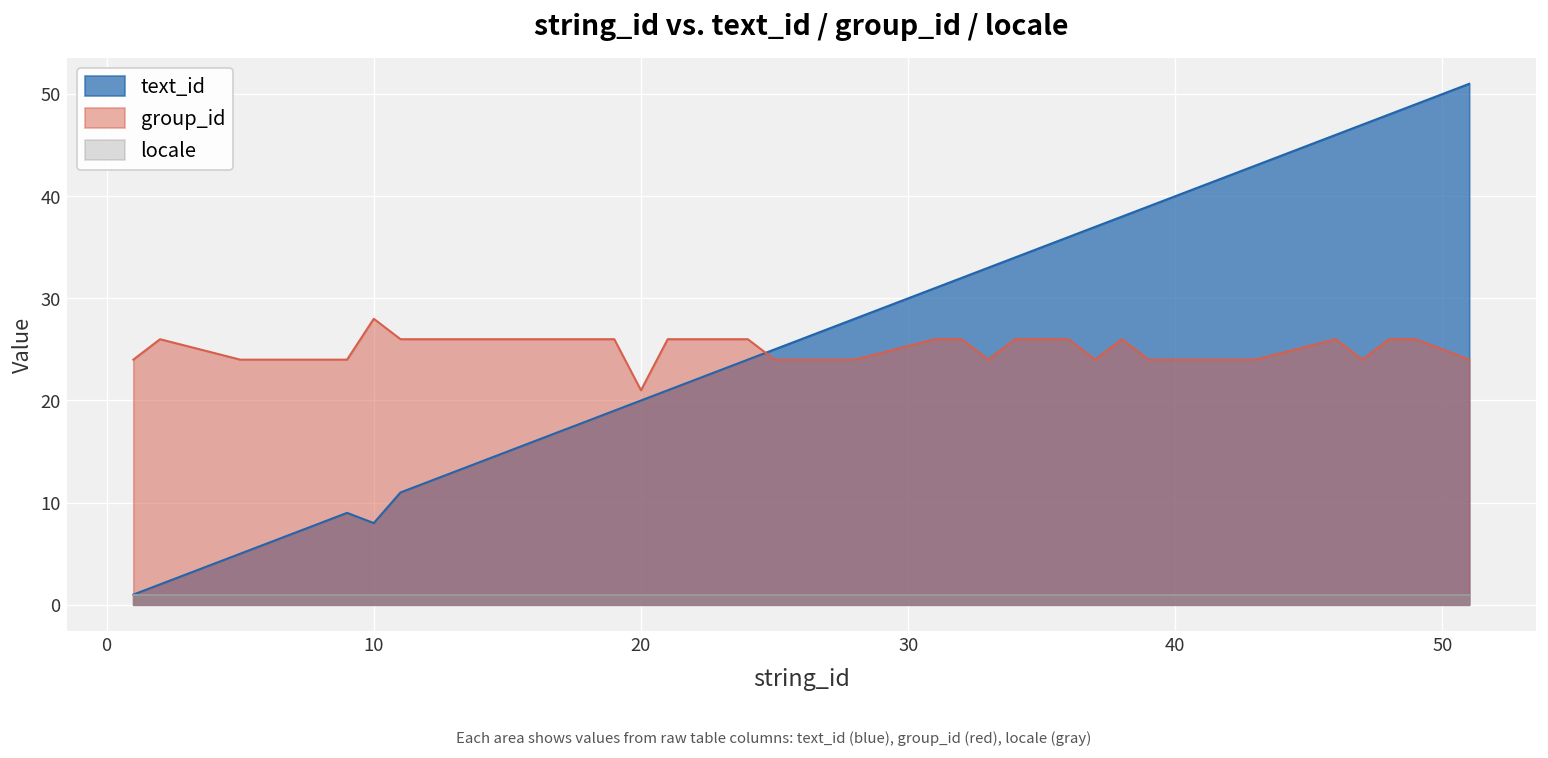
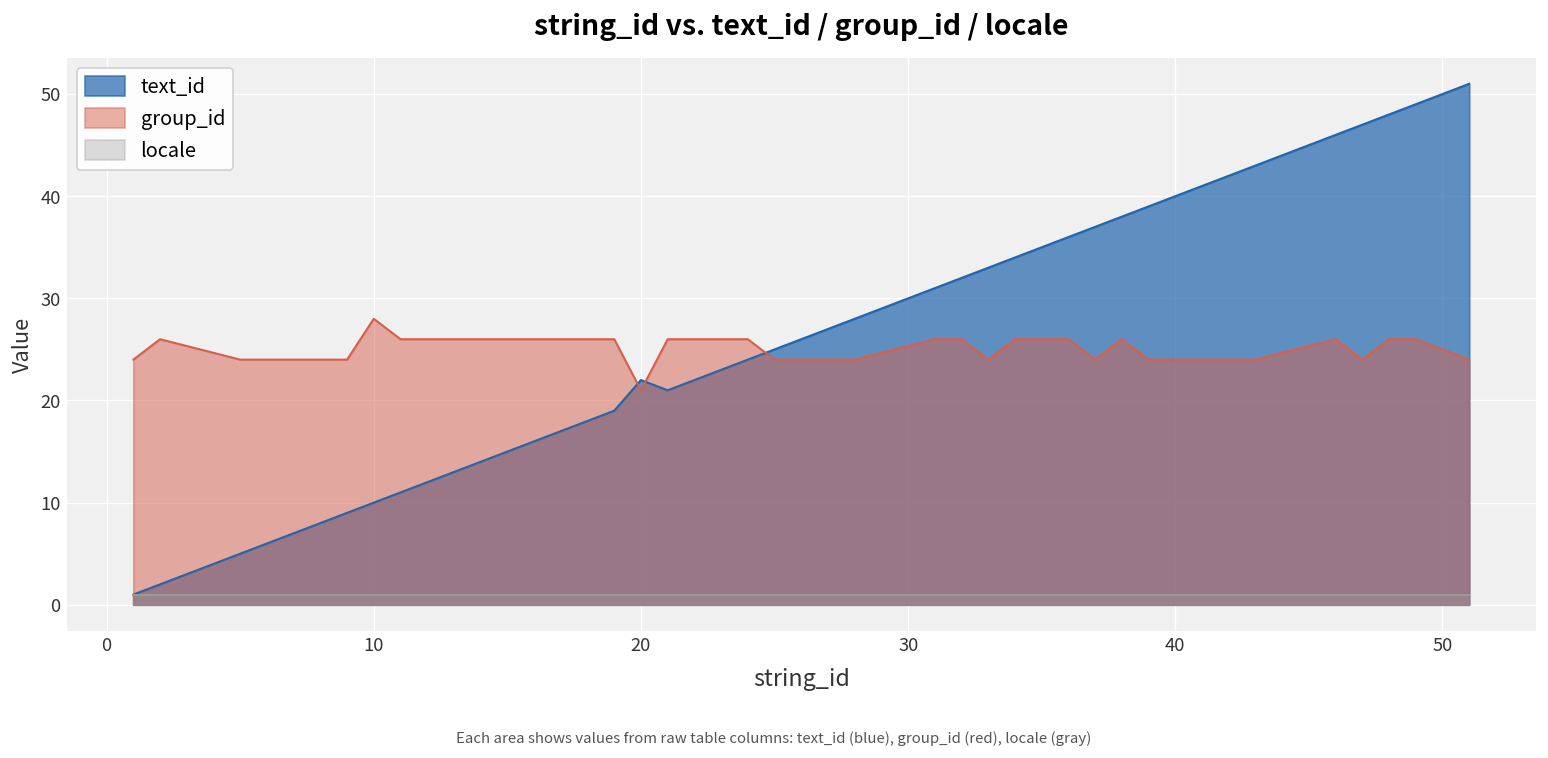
  {
    "text_id": {
-     "10": 8,
-     "20": 20
+     "10": 10,
+     "20": 22
    },
    "group_id": {
      "10": 28,
      "20": 21
    },
    "locale": {
      "10": 1,
      "20": 1
    }
  }
